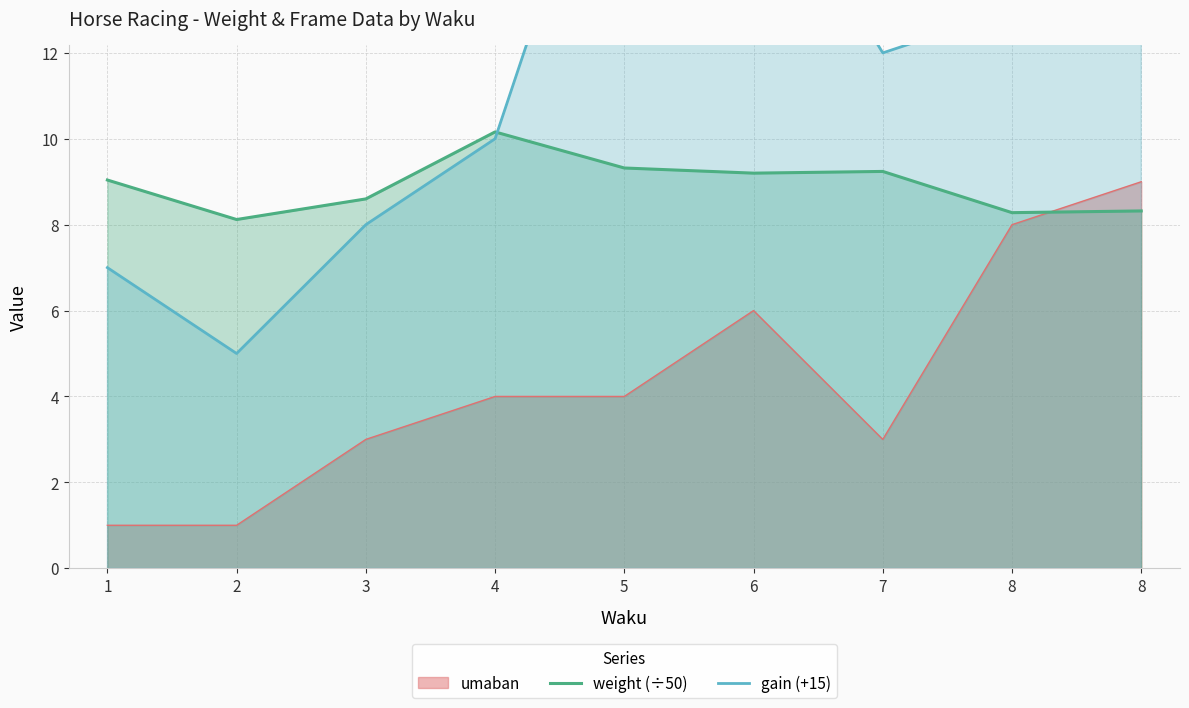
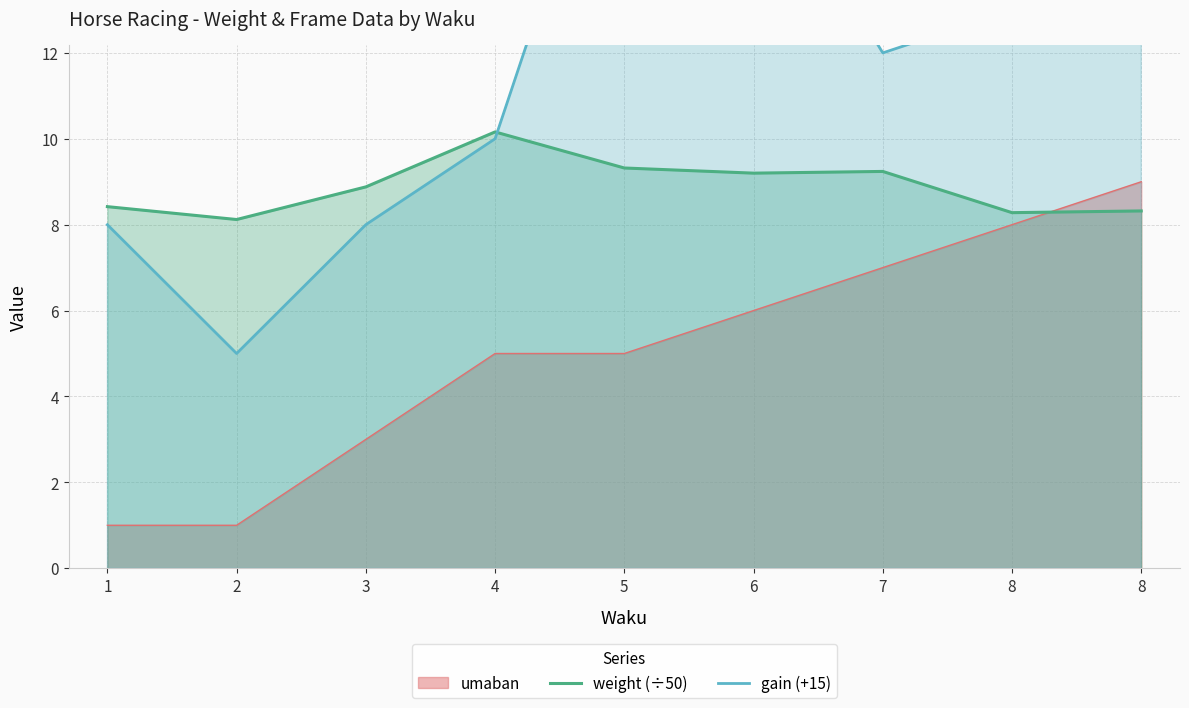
  {
    "umaban": {
      "1": 1,
      "2": 1,
      "3": 3,
-     "4": 4,
-     "5": 4,
+     "4": 5,
+     "5": 5,
      "6": 6,
-     "7": 3
+     "7": 7
    },
    "weight (÷50)": {
-     "1": 9.0,
+     "1": 8.4,
      "2": 8.1,
-     "3": 8.6,
+     "3": 8.9,
      "4": 10.2,
      "5": 9.3,
      "6": 9.2,
      "7": 9.2
    },
    "gain (+15)": {
-     "1": 7.0,
+     "1": 8.0,
      "2": 5.0,
      "3": 8.0,
      "4": 10.0,
      "7": 12.0
    }
  }
